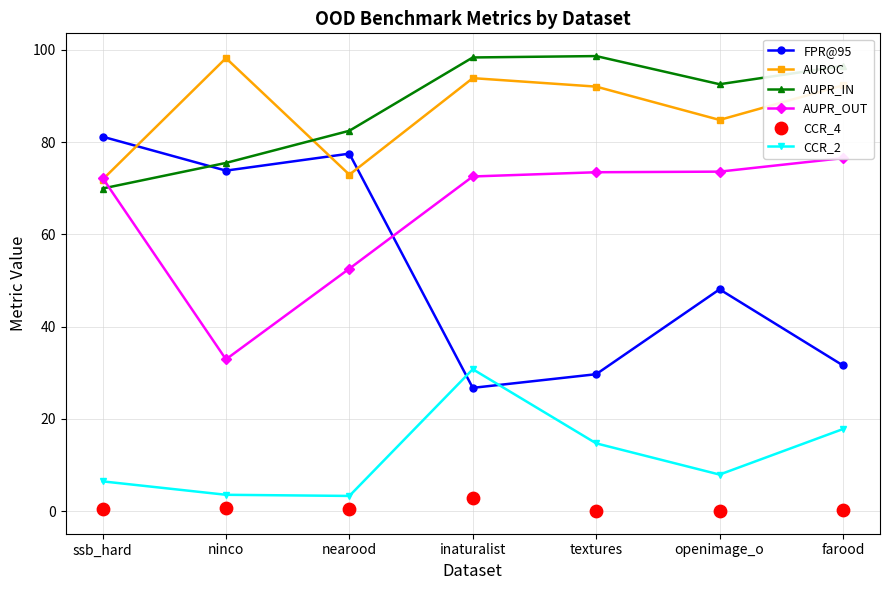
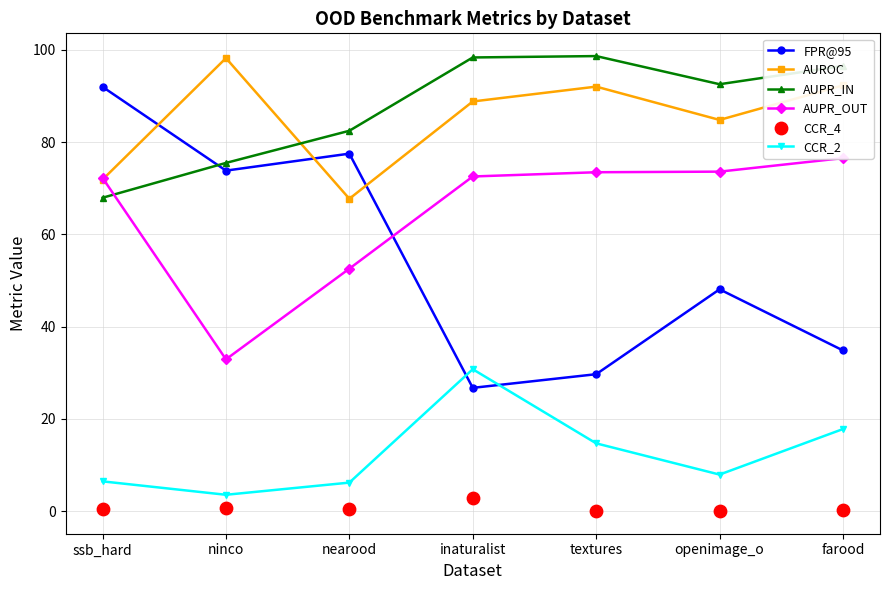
  {
    "FPR@95": {
-     "ssb_hard": 81,
+     "ssb_hard": 92,
      "ninco": 74,
      "nearood": 78,
      "inaturalist": 27,
      "textures": 30,
      "openimage_o": 48,
-     "farood": 32
+     "farood": 35
    },
    "AUROC": {
      "ninco": 98,
-     "nearood": 73,
-     "inaturalist": 94,
+     "nearood": 68,
+     "inaturalist": 89,
      "textures": 92,
      "openimage_o": 85
    },
    "AUPR_IN": {
-     "ssb_hard": 70,
+     "ssb_hard": 68,
      "ninco": 76,
      "nearood": 82,
      "inaturalist": 98,
      "textures": 99,
      "openimage_o": 93
    },
    "AUPR_OUT": {
      "ninco": 33,
      "nearood": 53,
      "inaturalist": 73,
      "textures": 73,
      "openimage_o": 74
    },
    "CCR_2": {
      "ssb_hard": 6,
      "ninco": 4,
-     "nearood": 3,
+     "nearood": 6,
      "inaturalist": 31,
      "textures": 15,
      "openimage_o": 8,
      "farood": 18
    }
  }
